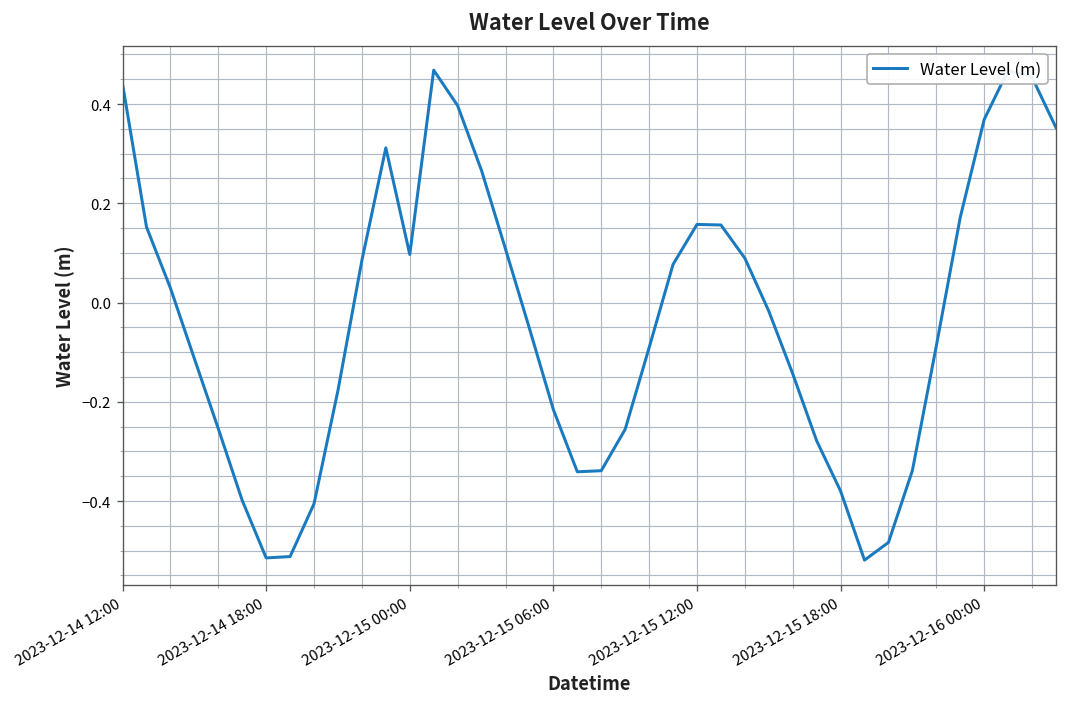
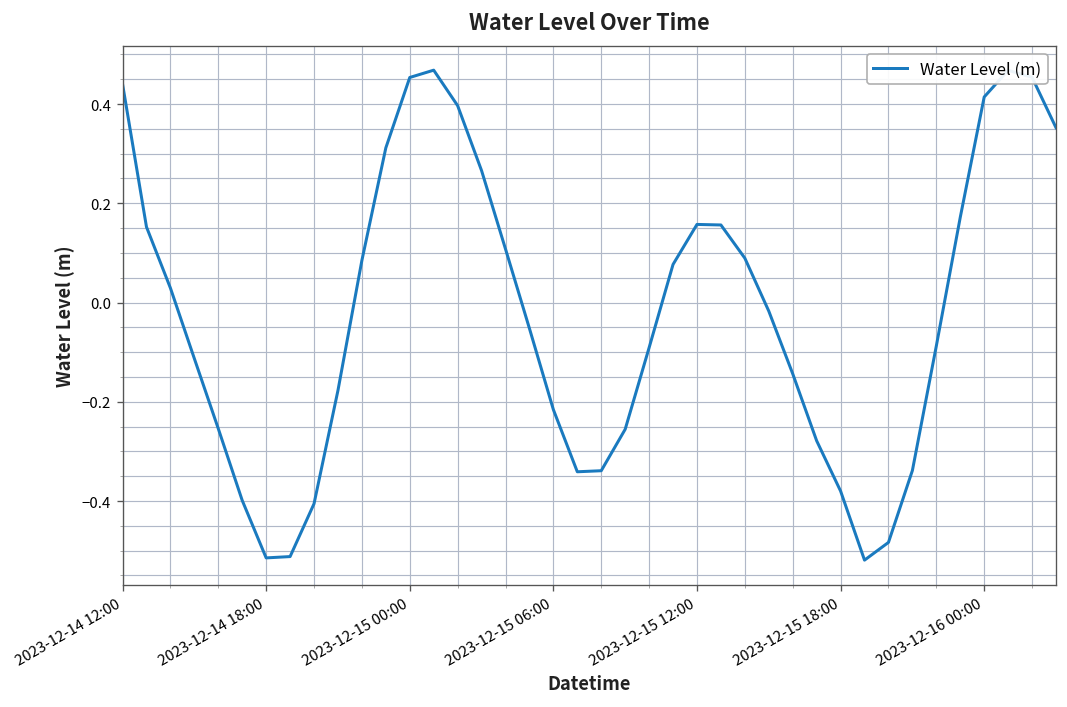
  {
    "2023-12-14 12:00": 0.44,
    "2023-12-14 18:00": -0.51,
-   "2023-12-15 00:00": 0.10,
+   "2023-12-15 00:00": 0.45,
    "2023-12-15 06:00": -0.22,
    "2023-12-15 12:00": 0.16,
    "2023-12-15 18:00": -0.38,
-   "2023-12-16 00:00": 0.37
+   "2023-12-16 00:00": 0.41
  }
